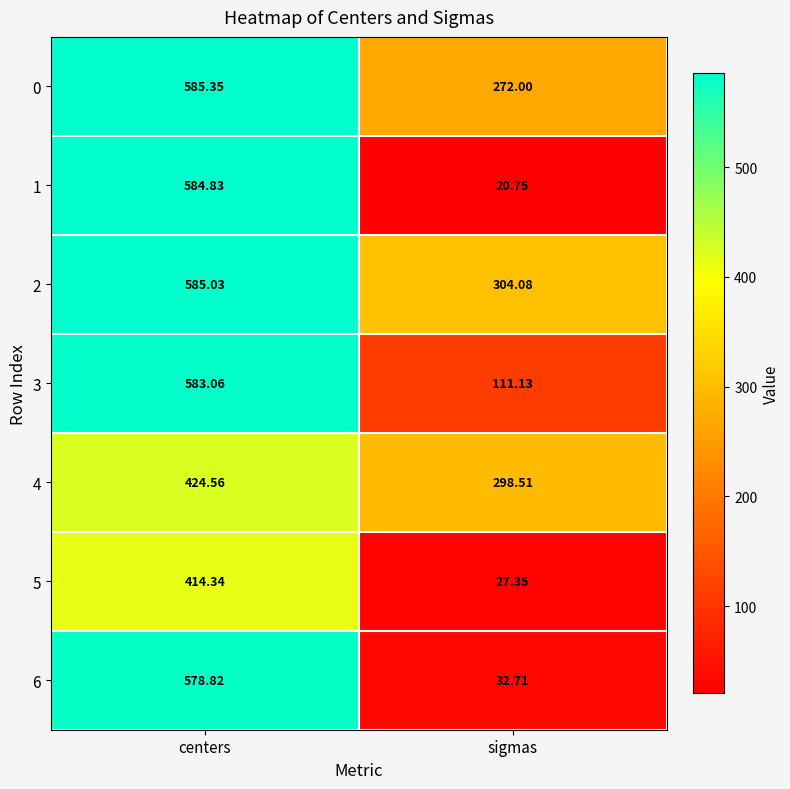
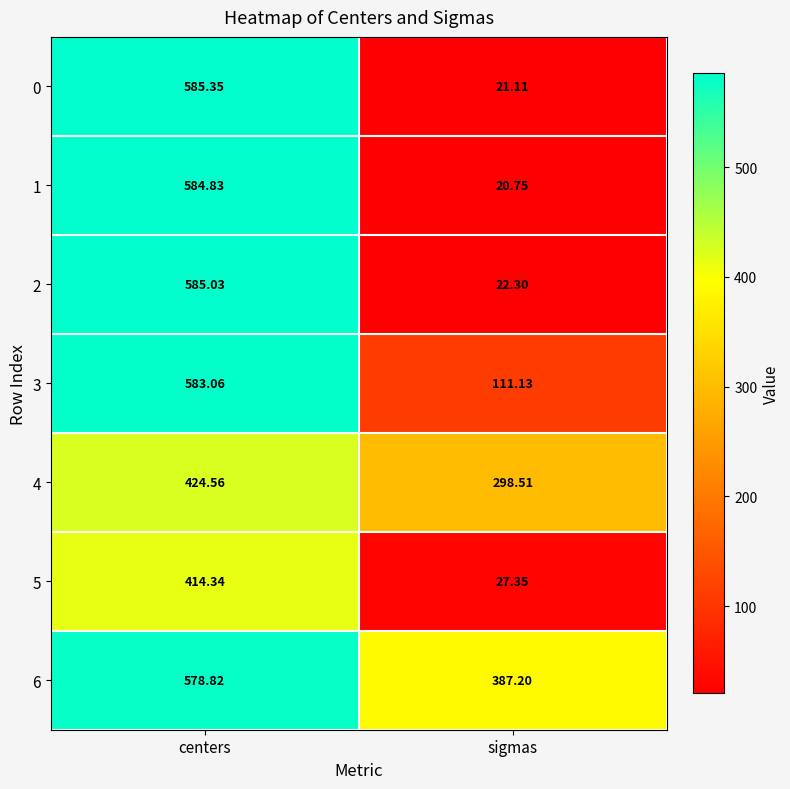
  {
    "0": {
      "centers": 585.35,
-     "sigmas": 272.00
+     "sigmas": 21.11
    },
    "1": {
      "centers": 584.83,
      "sigmas": 20.75
    },
    "2": {
      "centers": 585.03,
-     "sigmas": 304.08
+     "sigmas": 22.30
    },
    "3": {
      "centers": 583.06,
      "sigmas": 111.13
    },
    "4": {
      "centers": 424.56,
      "sigmas": 298.51
    },
    "5": {
      "centers": 414.34,
      "sigmas": 27.35
    },
    "6": {
      "centers": 578.82,
-     "sigmas": 32.71
+     "sigmas": 387.20
    }
  }
